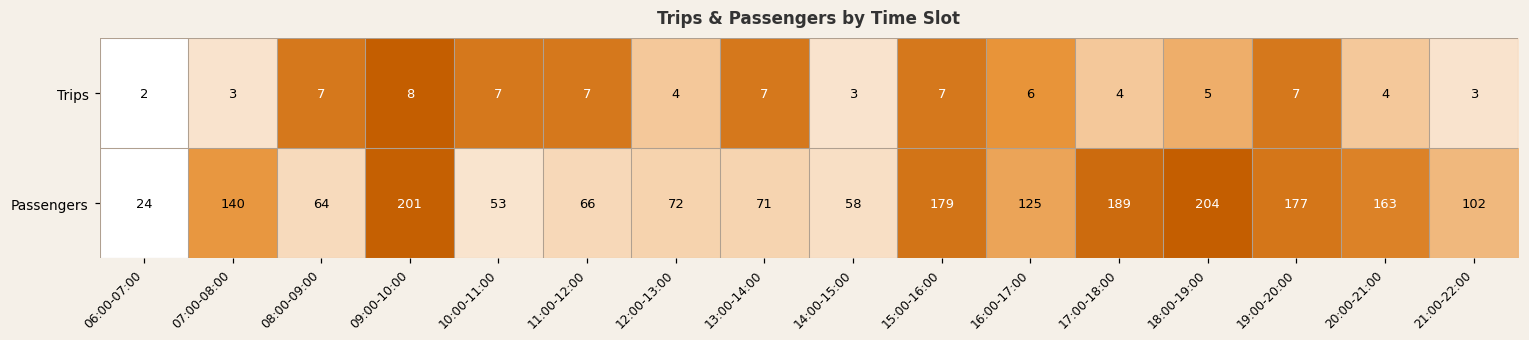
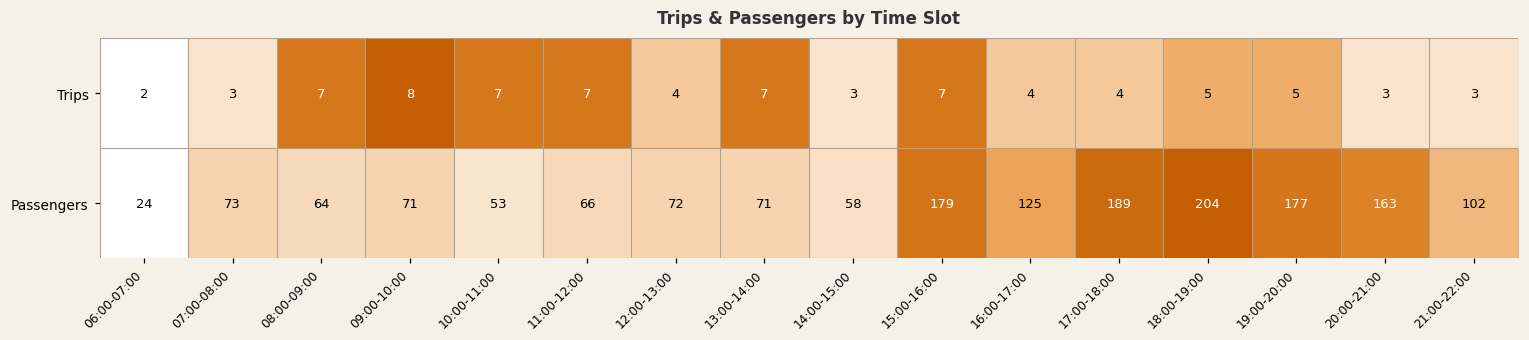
  {
    "Trips": {
      "06:00-07:00": 2,
      "07:00-08:00": 3,
      "08:00-09:00": 7,
      "09:00-10:00": 8,
      "10:00-11:00": 7,
      "11:00-12:00": 7,
      "12:00-13:00": 4,
      "13:00-14:00": 7,
      "14:00-15:00": 3,
      "15:00-16:00": 7,
-     "16:00-17:00": 6,
+     "16:00-17:00": 4,
      "17:00-18:00": 4,
      "18:00-19:00": 5,
-     "19:00-20:00": 7,
-     "20:00-21:00": 4,
+     "19:00-20:00": 5,
+     "20:00-21:00": 3,
      "21:00-22:00": 3
    },
    "Passengers": {
      "06:00-07:00": 24,
-     "07:00-08:00": 140,
+     "07:00-08:00": 73,
      "08:00-09:00": 64,
-     "09:00-10:00": 201,
+     "09:00-10:00": 71,
      "10:00-11:00": 53,
      "11:00-12:00": 66,
      "12:00-13:00": 72,
      "13:00-14:00": 71,
      "14:00-15:00": 58,
      "15:00-16:00": 179,
      "16:00-17:00": 125,
      "17:00-18:00": 189,
      "18:00-19:00": 204,
      "19:00-20:00": 177,
      "20:00-21:00": 163,
      "21:00-22:00": 102
    }
  }
